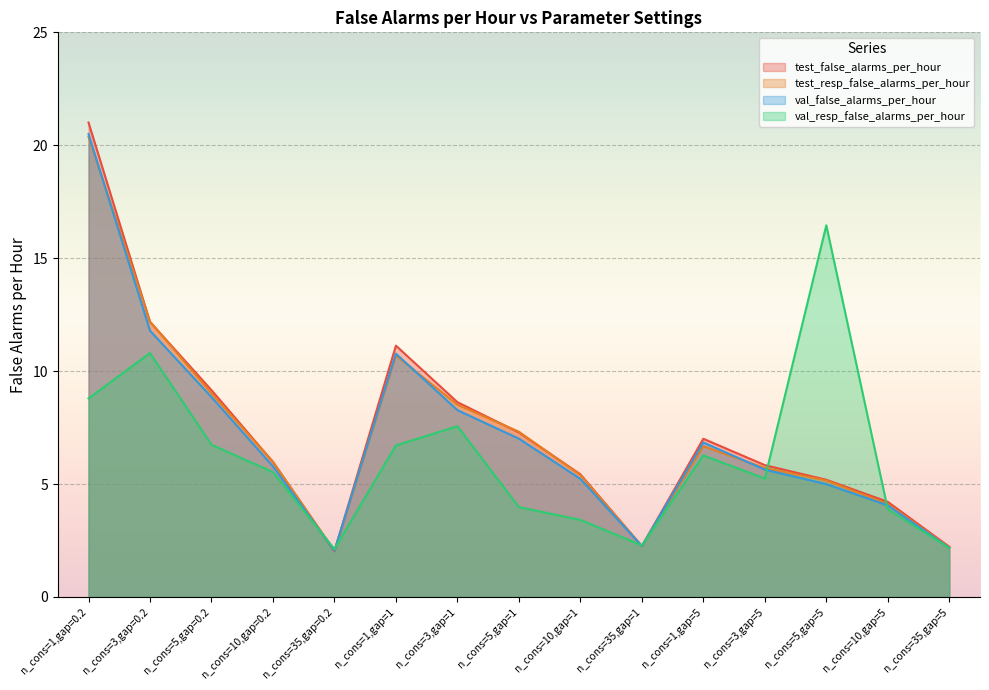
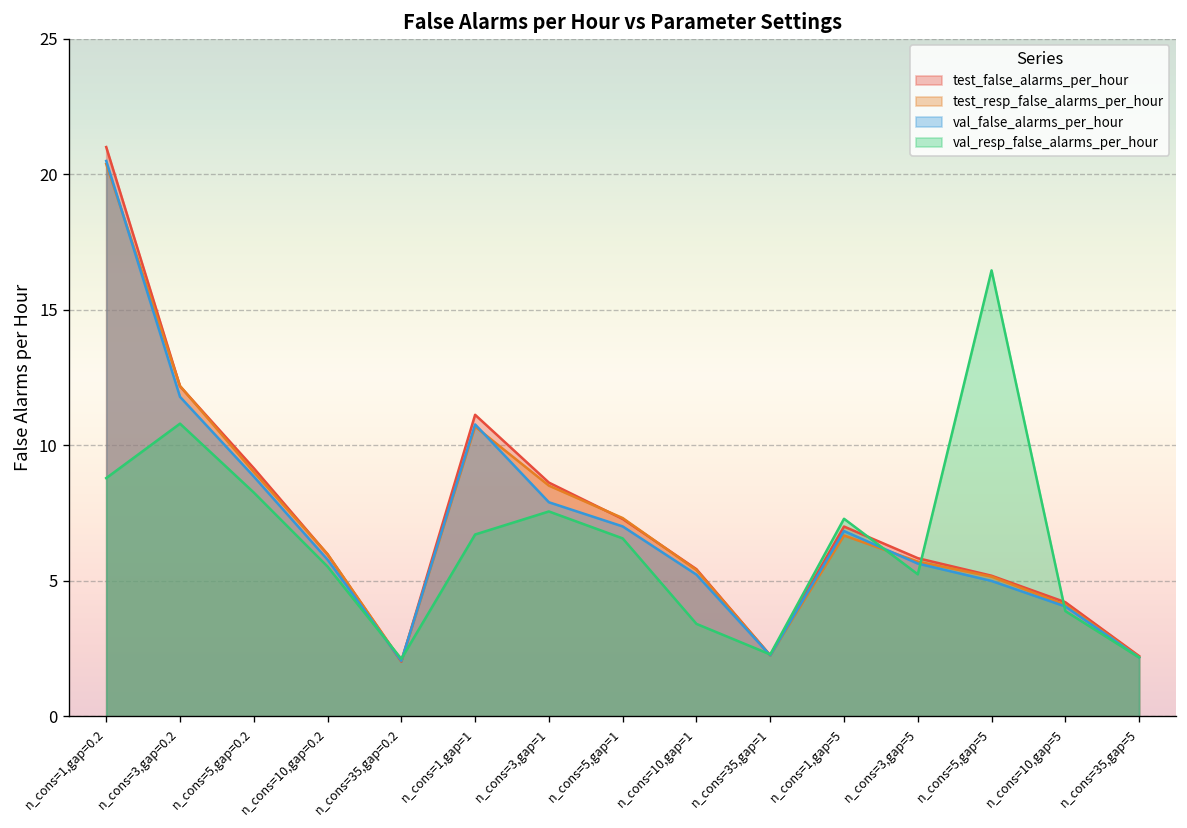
  {
    "val_false_alarms_per_hour": {
      "n_cons=1,gap=0.2": 20.5,
      "n_cons=3,gap=0.2": 11.8,
      "n_cons=5,gap=0.2": 8.9,
      "n_cons=10,gap=0.2": 5.8,
-     "n_cons=3,gap=1": 8.3,
+     "n_cons=3,gap=1": 7.9,
      "n_cons=5,gap=1": 7.0,
      "n_cons=10,gap=1": 5.2,
      "n_cons=1,gap=5": 6.8,
      "n_cons=5,gap=5": 5.0
    },
    "val_resp_false_alarms_per_hour": {
      "n_cons=1,gap=0.2": 8.8,
      "n_cons=3,gap=0.2": 10.8,
-     "n_cons=5,gap=0.2": 6.7,
+     "n_cons=5,gap=0.2": 8.3,
      "n_cons=10,gap=0.2": 5.5,
      "n_cons=1,gap=1": 6.7,
      "n_cons=3,gap=1": 7.6,
-     "n_cons=5,gap=1": 4.0,
+     "n_cons=5,gap=1": 6.6,
      "n_cons=10,gap=1": 3.4,
-     "n_cons=1,gap=5": 6.3,
+     "n_cons=1,gap=5": 7.3,
      "n_cons=3,gap=5": 5.2,
      "n_cons=5,gap=5": 16.5,
      "n_cons=10,gap=5": 3.9
    }
  }
